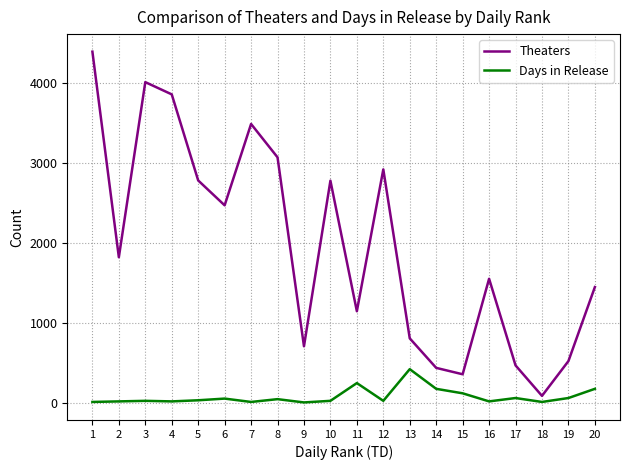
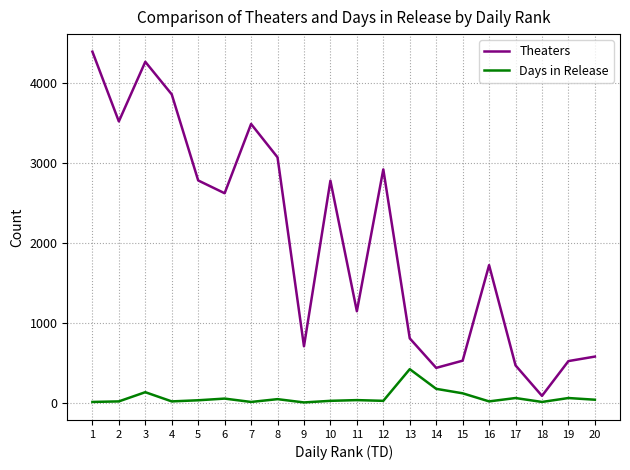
  {
    "Theaters": {
      "1": 4400,
-     "2": 1800,
-     "3": 4000,
+     "2": 3500,
+     "3": 4300,
      "4": 3900,
      "5": 2800,
-     "6": 2500,
+     "6": 2600,
      "7": 3500,
      "8": 3100,
      "9": 700,
      "10": 2800,
      "11": 1100,
      "12": 2900,
      "13": 800,
      "14": 400,
-     "15": 400,
-     "16": 1500,
+     "15": 500,
+     "16": 1700,
      "17": 500,
      "18": 100,
      "19": 500,
-     "20": 1400
+     "20": 600
    },
    "Days in Release": {
      "1": 0,
      "2": 0,
-     "3": 0,
+     "3": 100,
      "4": 0,
      "5": 0,
      "6": 0,
      "7": 0,
      "8": 0,
      "9": 0,
      "10": 0,
-     "11": 200,
+     "11": 0,
      "12": 0,
      "13": 400,
      "14": 200,
      "15": 100,
      "16": 0,
      "17": 100,
      "18": 0,
      "19": 100,
-     "20": 200
+     "20": 0
    }
  }
